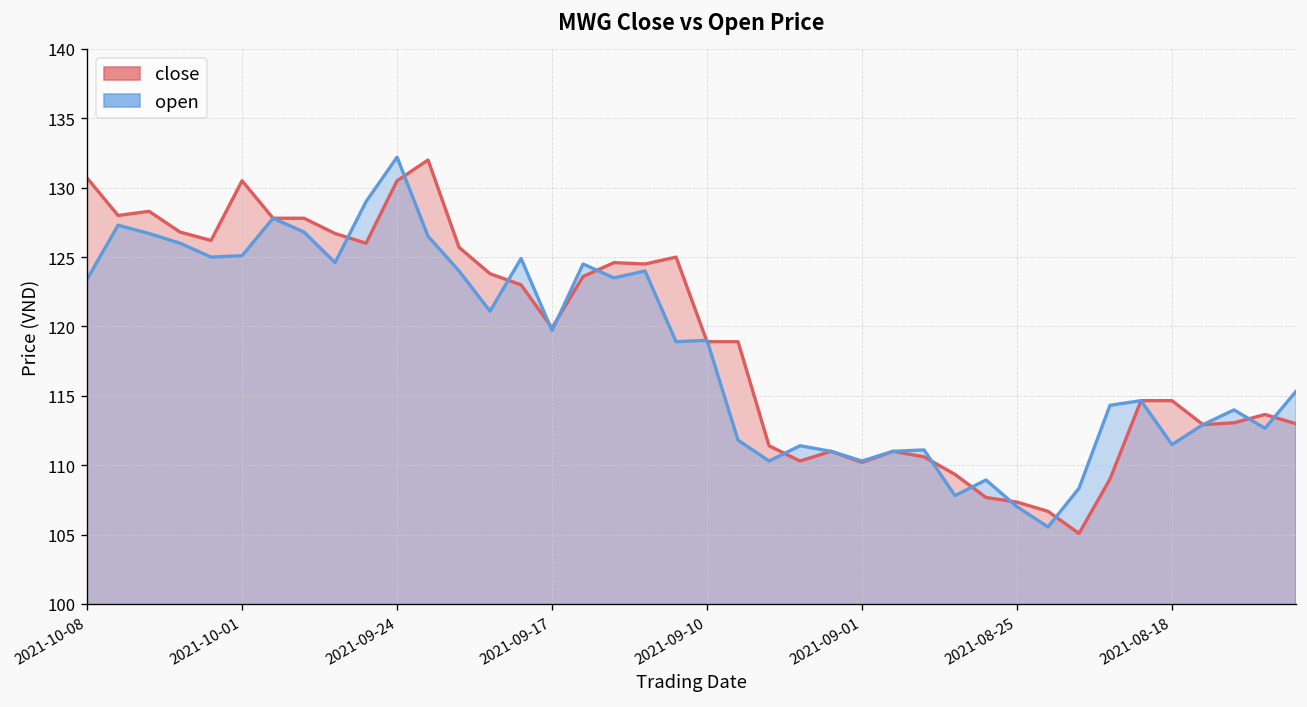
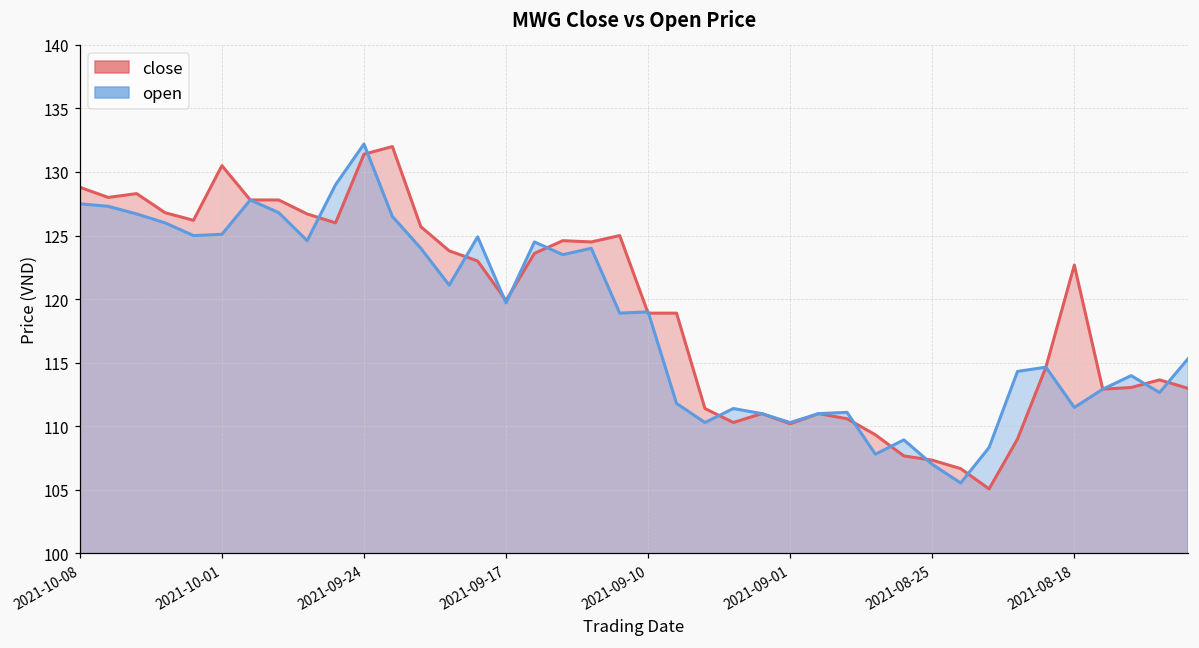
  {
    "close": {
-     "2021-10-08": 130.7,
+     "2021-10-08": 128.8,
      "2021-10-01": 130.5,
-     "2021-09-24": 130.5,
+     "2021-09-24": 131.4,
      "2021-08-25": 107.3,
-     "2021-08-18": 114.7
+     "2021-08-18": 122.7
    },
    "open": {
-     "2021-10-08": 123.4,
+     "2021-10-08": 127.5,
      "2021-10-01": 125.1,
      "2021-09-24": 132.2,
      "2021-08-25": 107.0,
      "2021-08-18": 111.5
    }
  }
